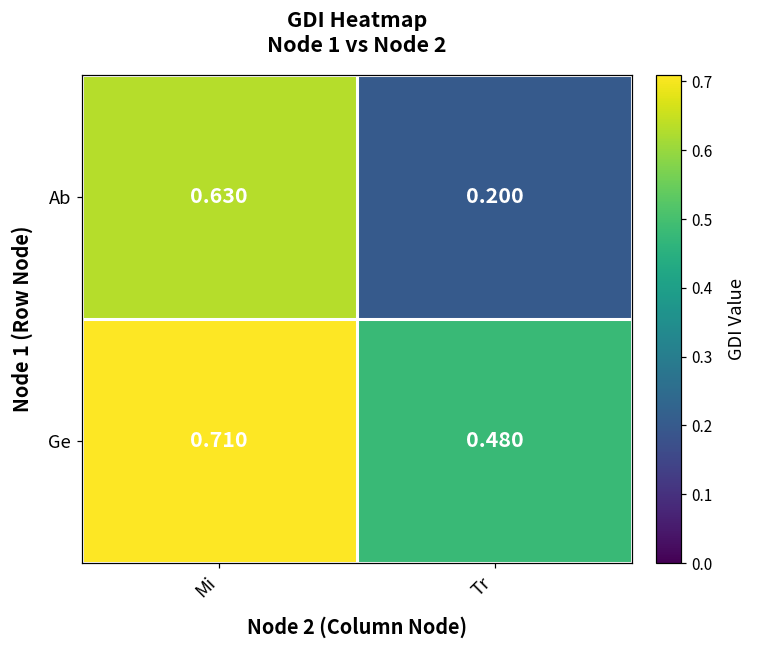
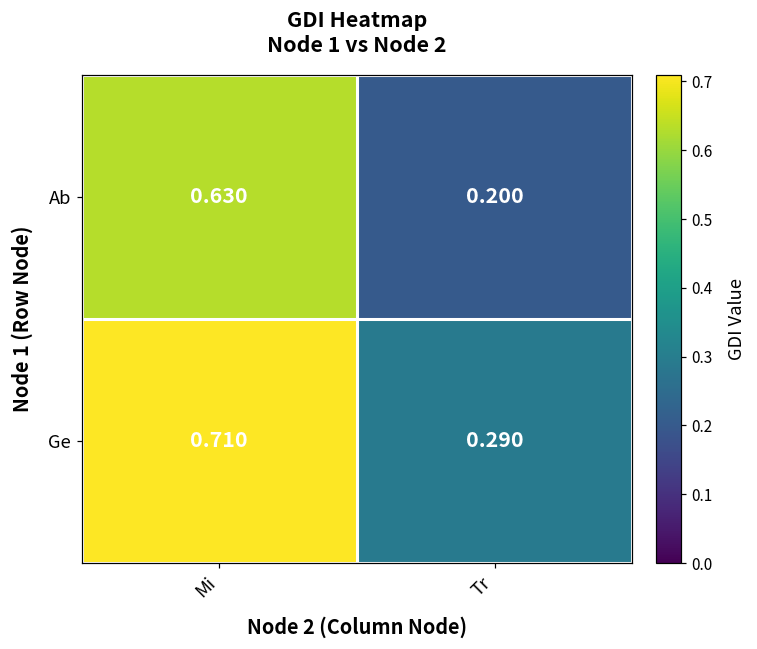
  {
    "Ab": {
      "Mi": 0.630,
      "Tr": 0.200
    },
    "Ge": {
      "Mi": 0.710,
-     "Tr": 0.480
+     "Tr": 0.290
    }
  }
